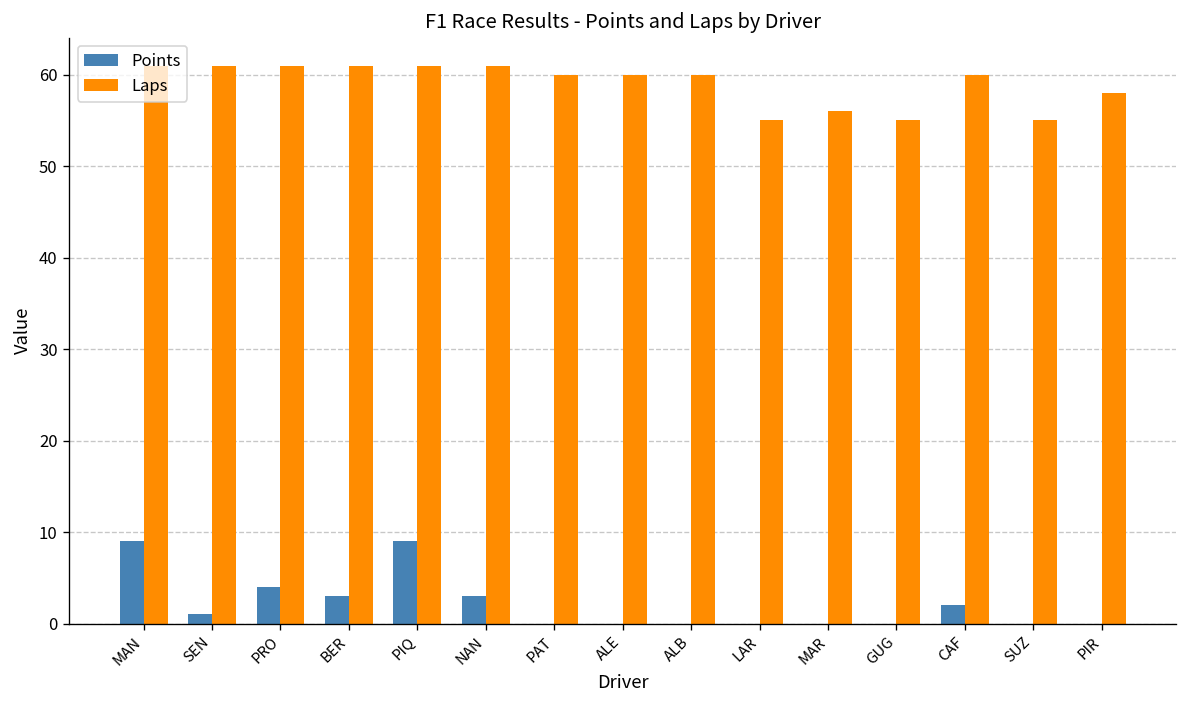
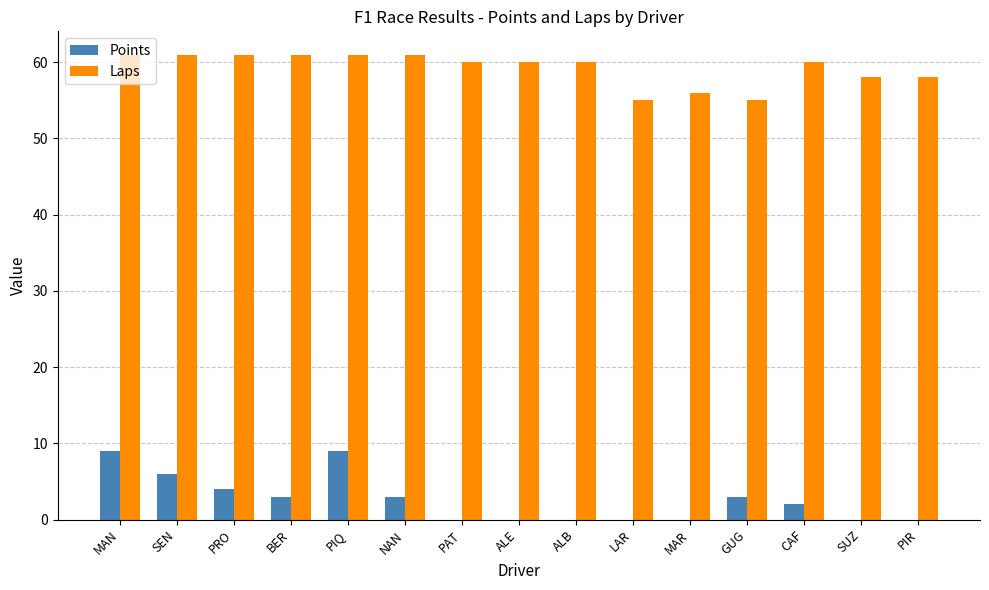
  {
    "Points": {
      "MAN": 9,
-     "SEN": 1,
+     "SEN": 6,
      "PRO": 4,
      "BER": 3,
      "PIQ": 9,
      "NAN": 3,
      "PAT": 0,
      "ALE": 0,
      "ALB": 0,
      "LAR": 0,
      "MAR": 0,
-     "GUG": 0,
+     "GUG": 3,
      "CAF": 2,
      "SUZ": 0,
      "PIR": 0
    },
    "Laps": {
      "SEN": 61,
      "PRO": 61,
      "BER": 61,
      "PIQ": 61,
      "NAN": 61,
      "PAT": 60,
      "ALE": 60,
      "ALB": 60,
      "LAR": 55,
      "MAR": 56,
      "GUG": 55,
      "CAF": 60,
-     "SUZ": 55,
+     "SUZ": 58,
      "PIR": 58
    }
  }
